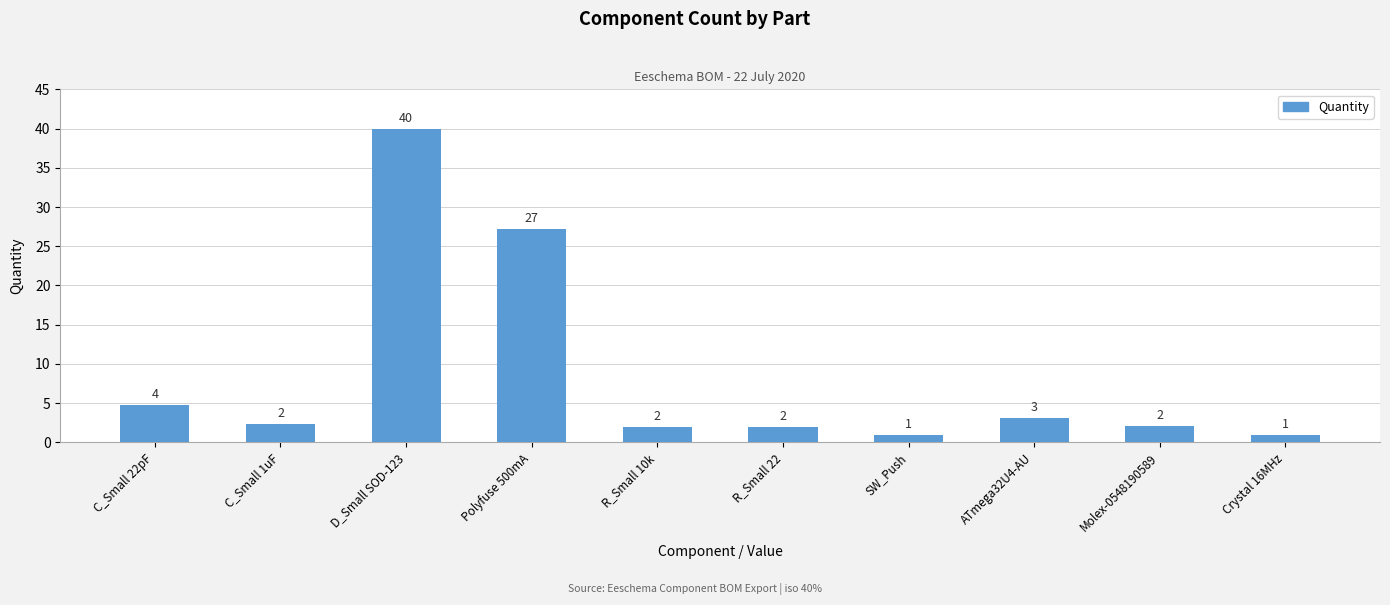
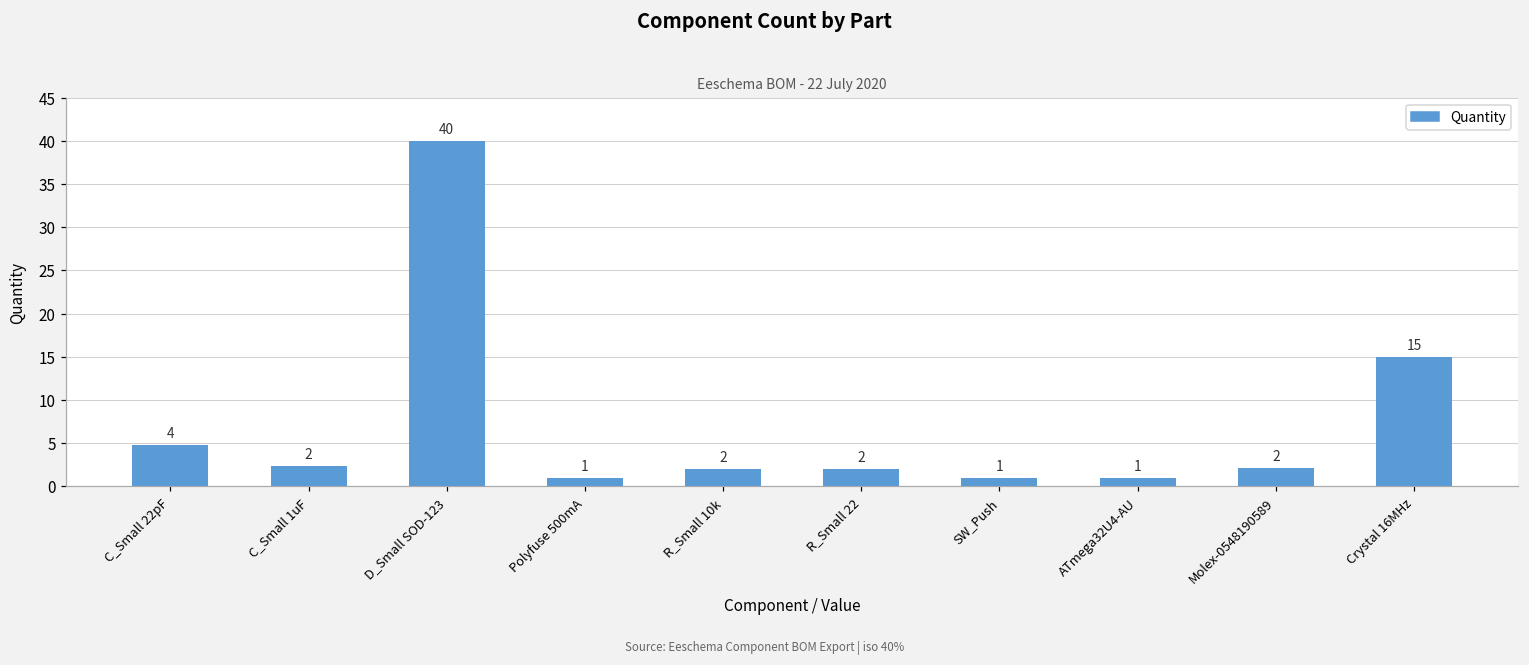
  {
    "C_Small 1uF": 2,
    "D_Small SOD-123": 40,
-   "Polyfuse 500mA": 27,
+   "Polyfuse 500mA": 1,
    "R_Small 10k": 2,
    "R_Small 22": 2,
    "SW_Push": 1,
-   "ATmega32U4-AU": 3,
+   "ATmega32U4-AU": 1,
    "Molex-0548190589": 2,
-   "Crystal 16MHz": 1
+   "Crystal 16MHz": 15
  }
